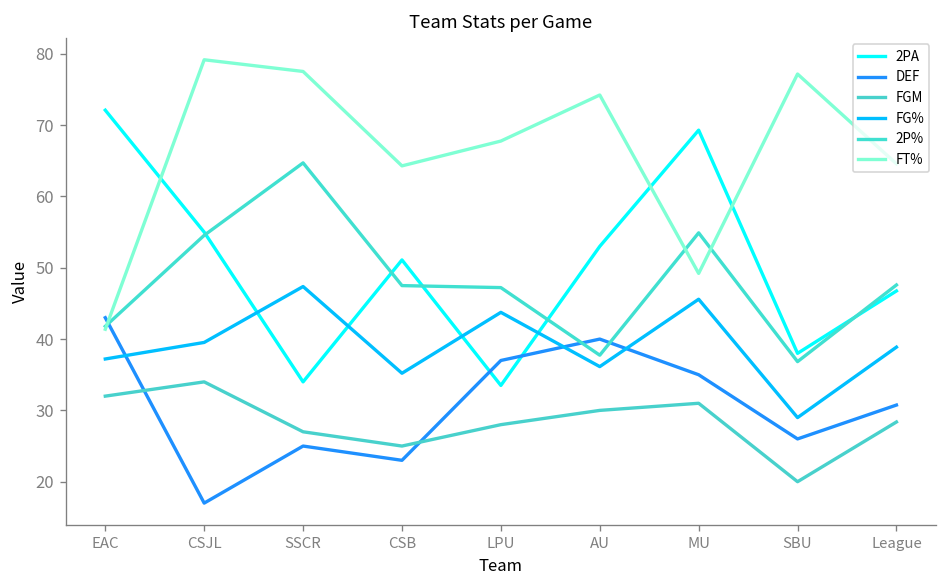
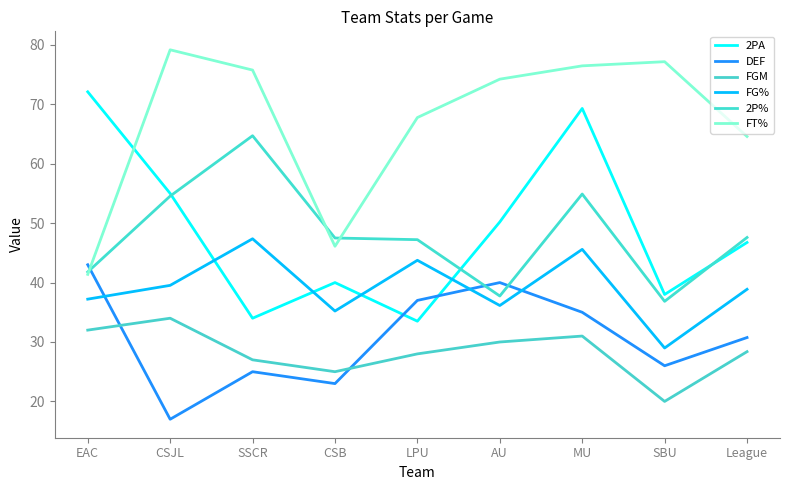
  {
    "2PA": {
      "EAC": 72,
      "CSJL": 55,
      "SSCR": 34,
-     "CSB": 51,
+     "CSB": 40,
      "LPU": 34,
-     "AU": 53,
+     "AU": 50,
      "MU": 69,
      "SBU": 38,
      "League": 47
    },
    "FT%": {
      "CSJL": 79,
-     "SSCR": 78,
-     "CSB": 64,
+     "SSCR": 76,
+     "CSB": 46,
      "LPU": 68,
      "AU": 74,
-     "MU": 49,
+     "MU": 76,
      "SBU": 77,
      "League": 65
    }
  }
